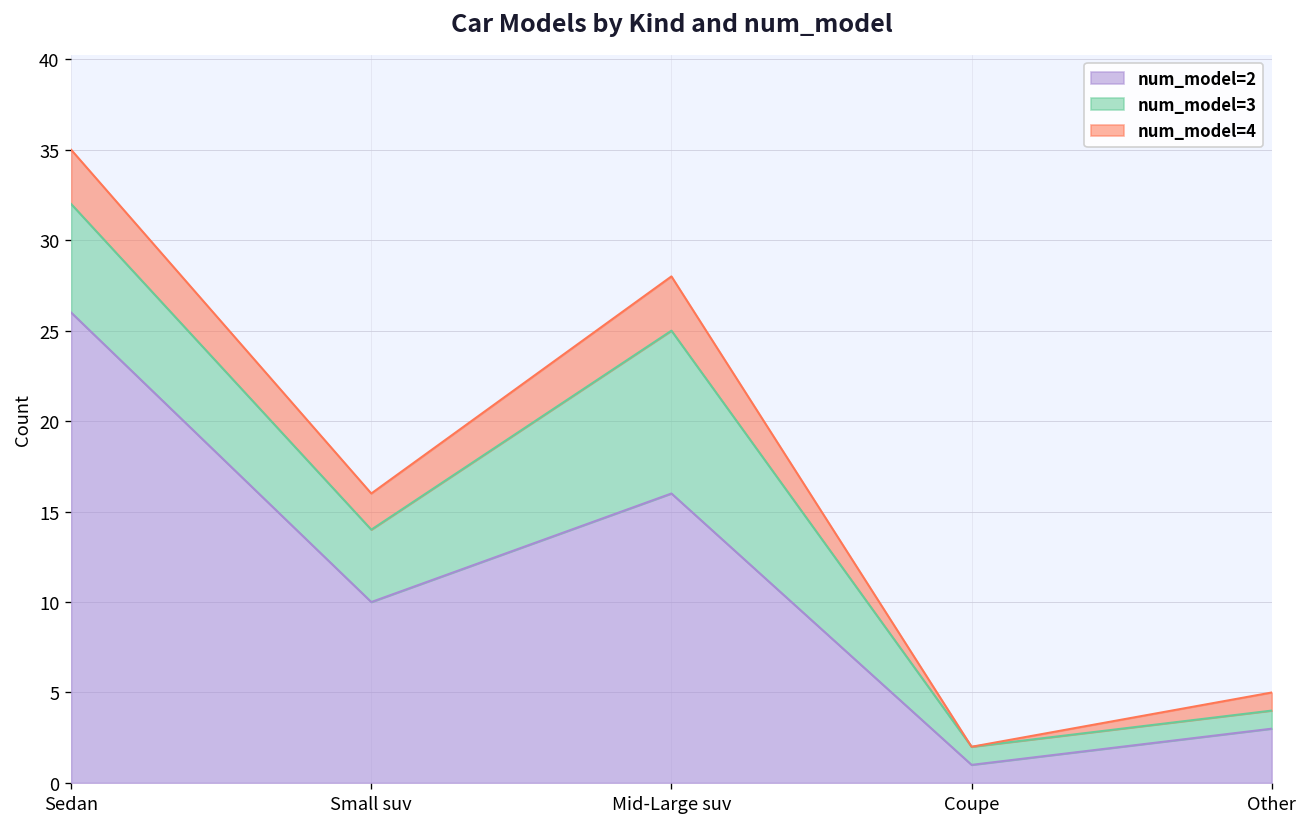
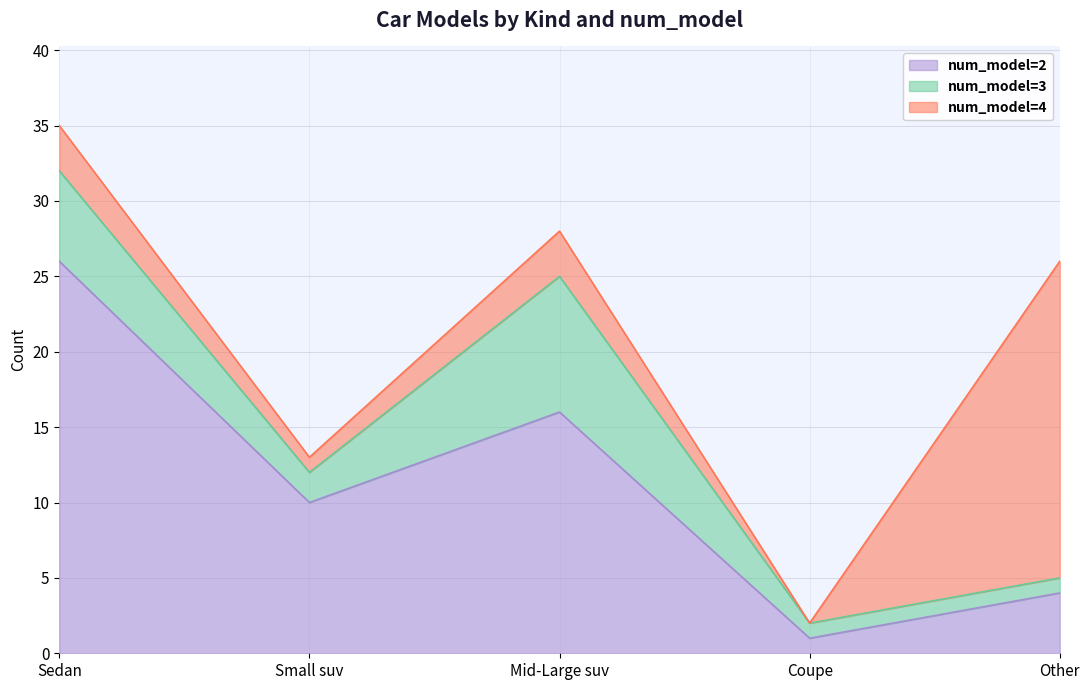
  {
    "num_model=2": {
      "Sedan": 26,
      "Small suv": 10,
      "Mid-Large suv": 16,
      "Coupe": 1,
-     "Other": 3
+     "Other": 4
    },
    "num_model=3": {
      "Sedan": 6,
-     "Small suv": 4,
+     "Small suv": 2,
      "Mid-Large suv": 9,
      "Other": 1
    },
    "num_model=4": {
      "Sedan": 3,
-     "Small suv": 2,
+     "Small suv": 1,
      "Mid-Large suv": 3,
-     "Other": 1
+     "Other": 21
    }
  }
